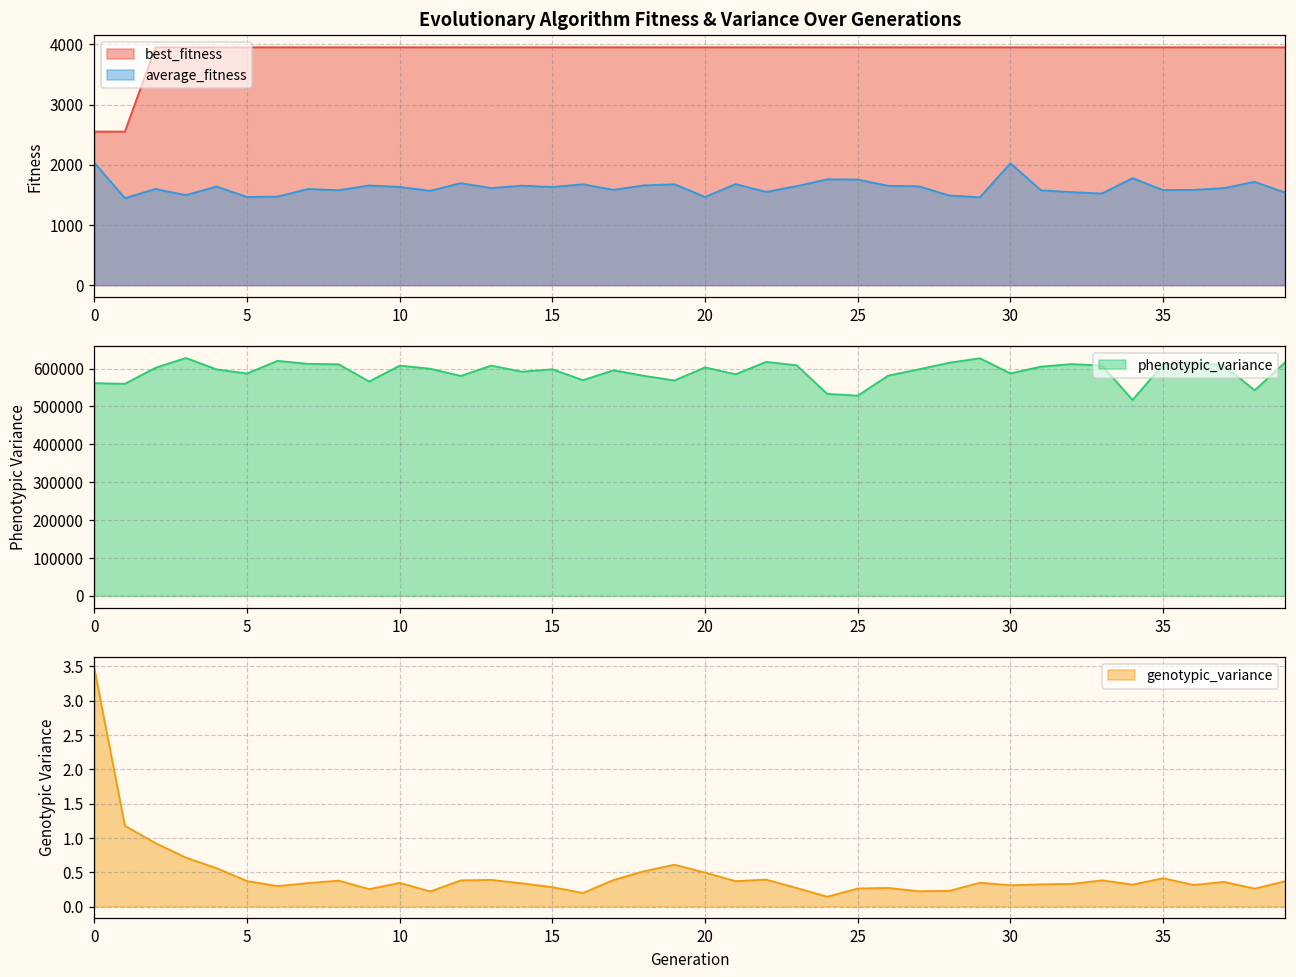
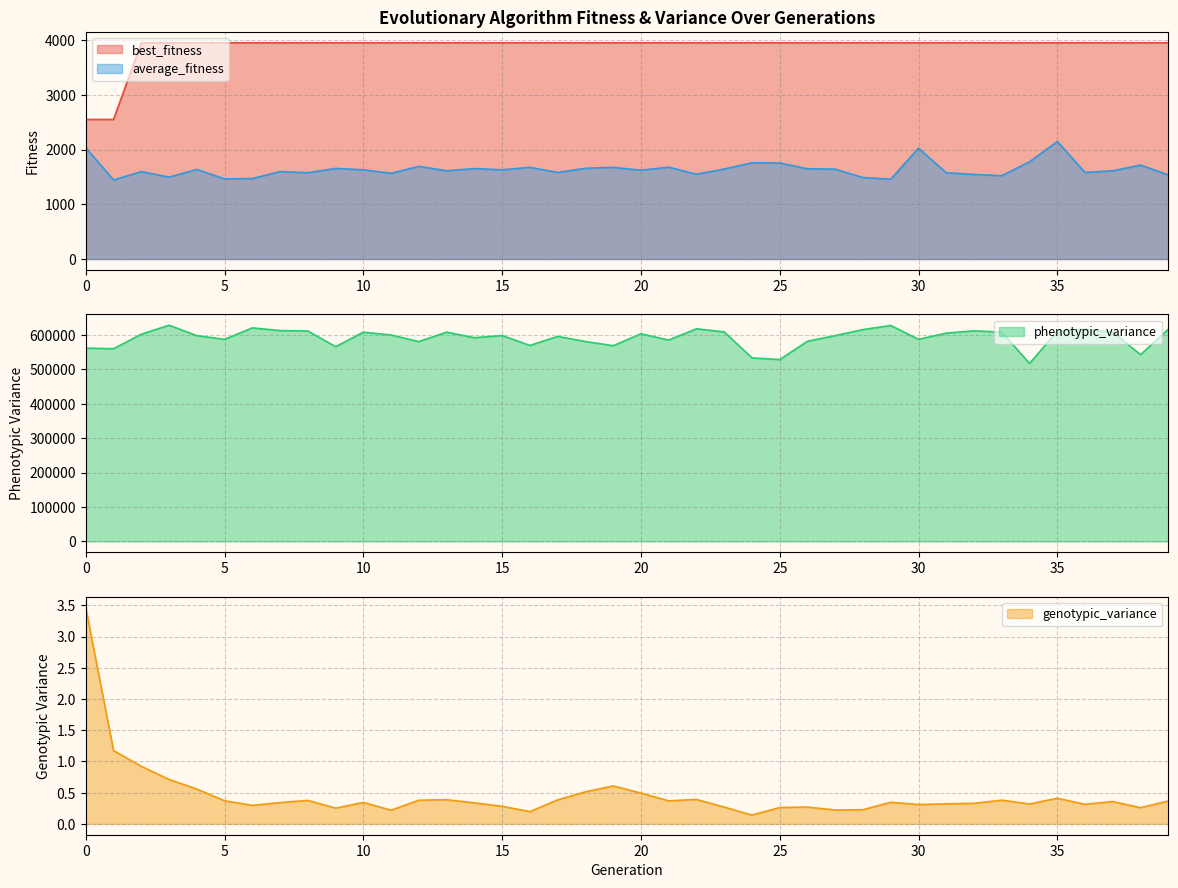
  {
    "Evolutionary Algorithm Fitness & Variance Over Generations": {
      "best_fitness": {
        "0": 2600,
        "10": 4000,
        "15": 4000,
        "20": 4000,
        "25": 4000,
        "30": 4000,
        "35": 4000
      },
      "average_fitness": {
        "0": 2000,
        "5": 1500,
        "10": 1600,
        "15": 1600,
-       "20": 1500,
+       "20": 1600,
        "25": 1800,
        "30": 2000,
-       "35": 1600
+       "35": 2100
      }
    }
  }
